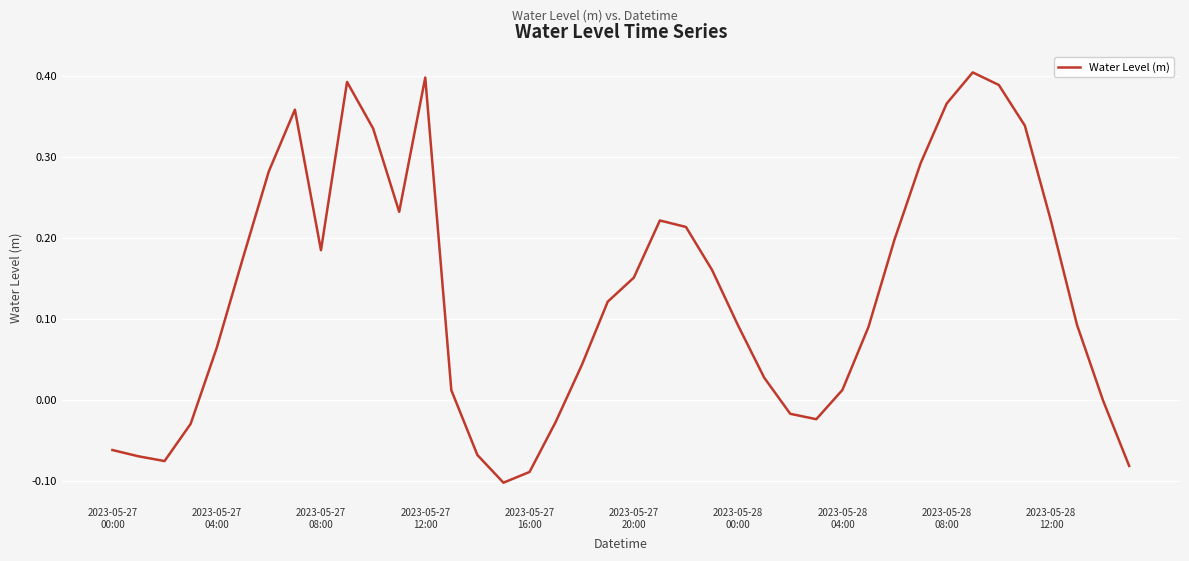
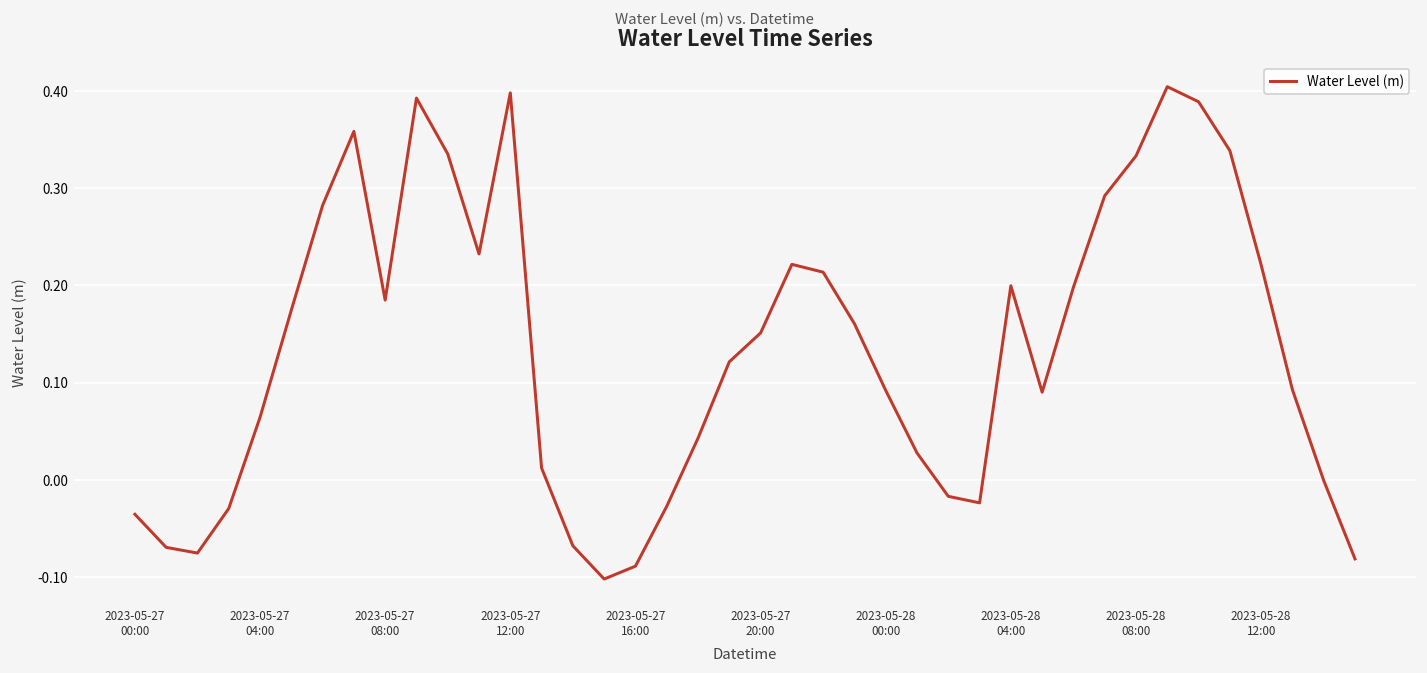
  {
-   "2023-05-27 00:00": -0.06,
+   "2023-05-27 00:00": -0.04,
    "2023-05-27 04:00": 0.06,
    "2023-05-27 08:00": 0.18,
    "2023-05-27 12:00": 0.40,
    "2023-05-27 16:00": -0.09,
    "2023-05-27 20:00": 0.15,
    "2023-05-28 00:00": 0.09,
-   "2023-05-28 04:00": 0.01,
-   "2023-05-28 08:00": 0.37,
+   "2023-05-28 04:00": 0.20,
+   "2023-05-28 08:00": 0.33,
    "2023-05-28 12:00": 0.22
  }
